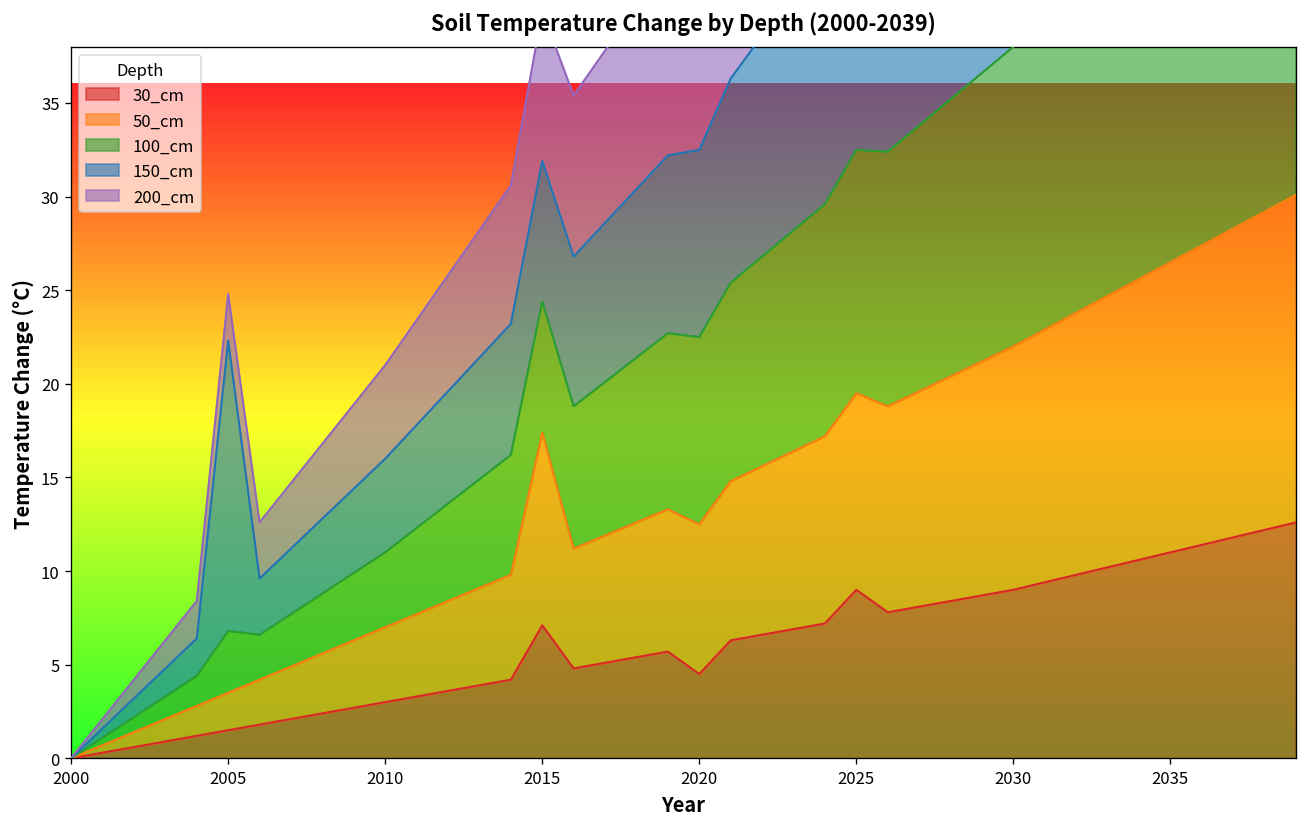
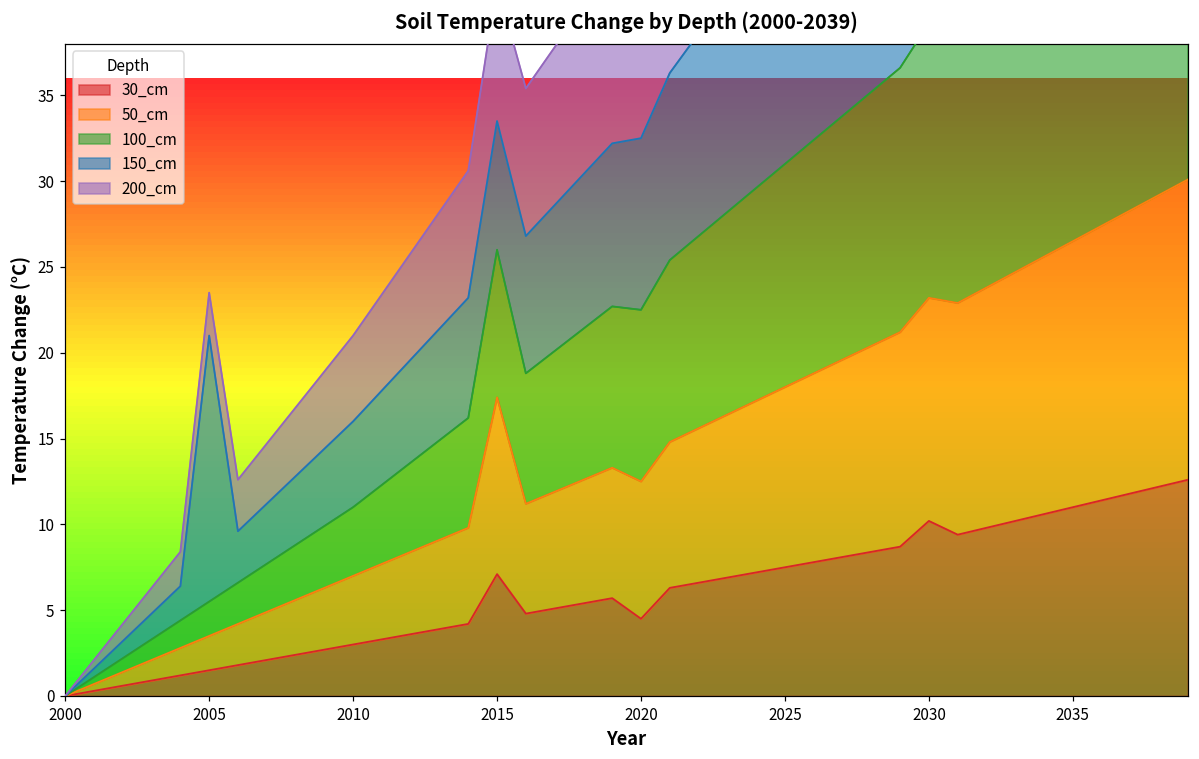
  {
    "30_cm": {
      "2005": 1.5,
      "2010": 3.0,
      "2015": 7.1,
      "2020": 4.5,
-     "2025": 9.0,
-     "2030": 9.0,
+     "2025": 7.5,
+     "2030": 10.2,
      "2035": 11.0
    },
    "50_cm": {
      "2005": 2.0,
      "2010": 4.0,
      "2015": 10.3,
      "2020": 8.0,
      "2025": 10.5,
      "2030": 13.0,
      "2035": 15.5
    },
    "100_cm": {
-     "2005": 3.3,
+     "2005": 2.0,
      "2010": 4.0,
-     "2015": 7.0,
+     "2015": 8.6,
      "2020": 10.0,
      "2025": 13.0
    },
    "150_cm": {
      "2005": 15.5,
      "2010": 5.0,
      "2015": 7.5,
      "2020": 10.0
    },
    "200_cm": {
      "2005": 2.5,
      "2010": 5.0
    }
  }
